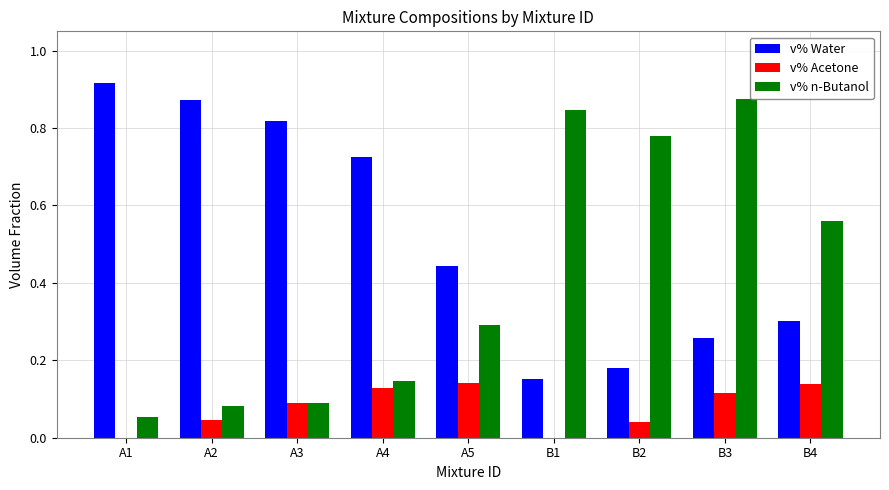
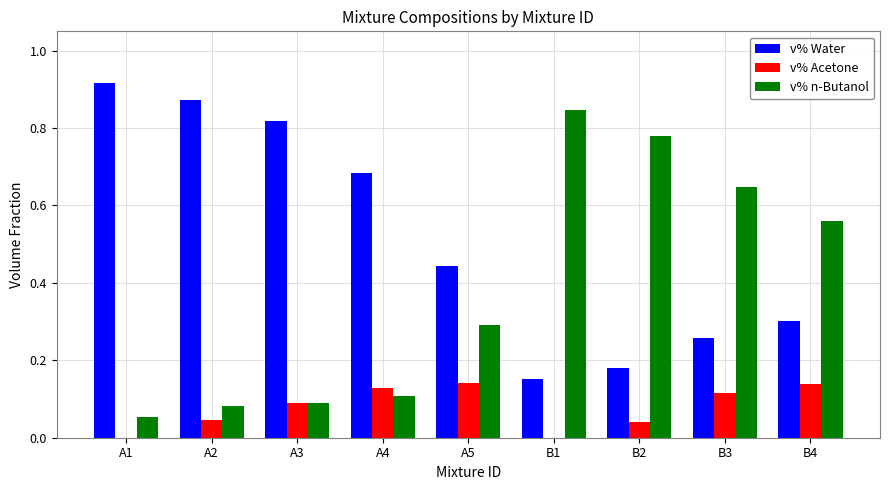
  {
    "v% Water": {
      "A1": 0.92,
      "A2": 0.87,
      "A3": 0.82,
-     "A4": 0.73,
+     "A4": 0.68,
      "A5": 0.44,
      "B1": 0.15,
      "B2": 0.18,
      "B3": 0.26,
      "B4": 0.30
    },
    "v% Acetone": {
      "A1": 0.00,
      "A2": 0.05,
      "A3": 0.09,
      "A4": 0.13,
      "A5": 0.14,
      "B1": 0.00,
      "B2": 0.04,
      "B3": 0.11,
      "B4": 0.14
    },
    "v% n-Butanol": {
      "A1": 0.05,
      "A2": 0.08,
      "A3": 0.09,
-     "A4": 0.15,
+     "A4": 0.11,
      "A5": 0.29,
      "B1": 0.85,
      "B2": 0.78,
-     "B3": 0.87,
+     "B3": 0.65,
      "B4": 0.56
    }
  }
